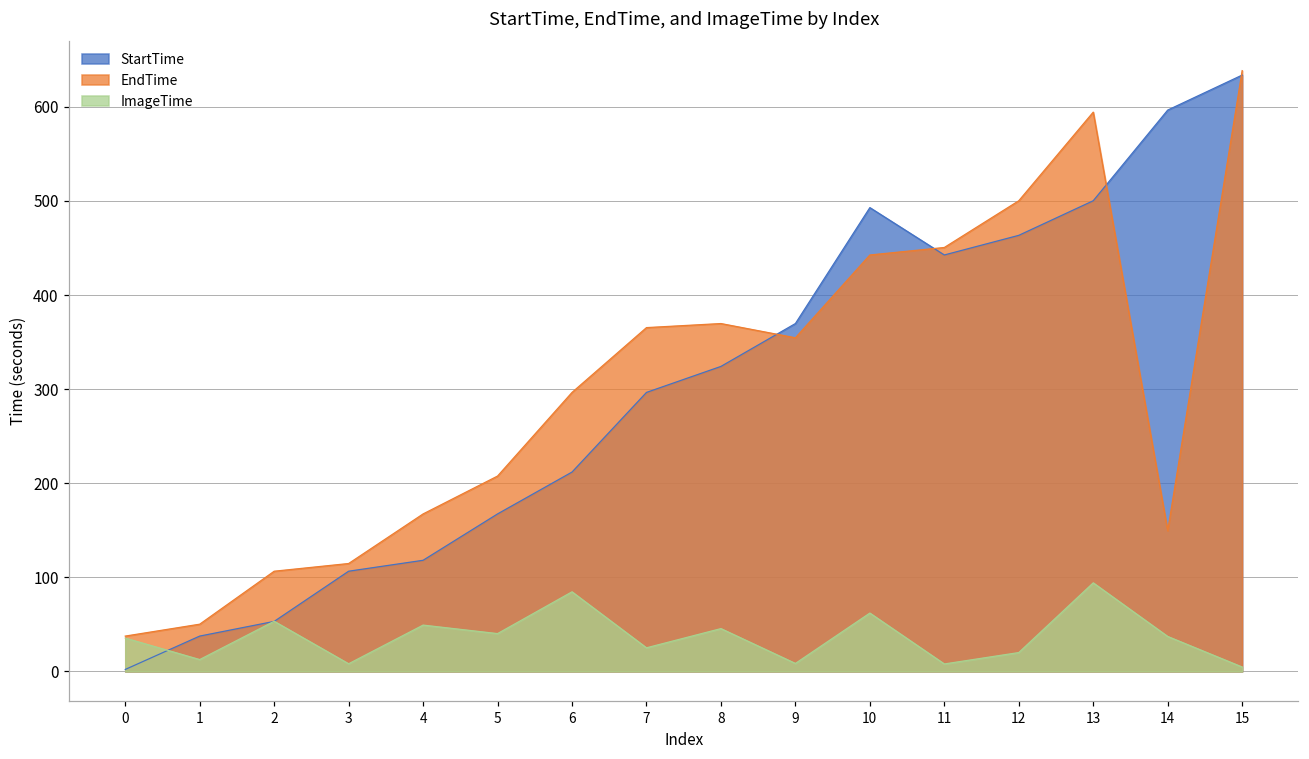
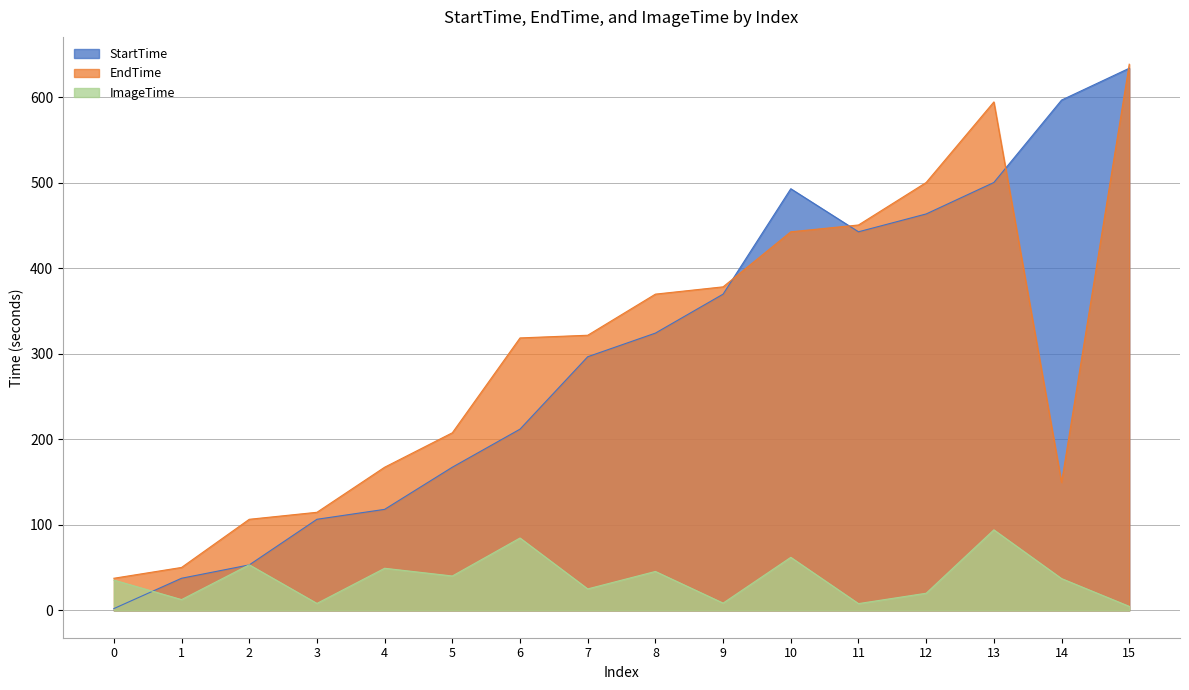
  {
    "StartTime": {
      "0": 0,
      "1": 40,
      "3": 110,
      "4": 120,
      "5": 170,
      "6": 210,
      "7": 300,
      "8": 320,
      "9": 370,
      "10": 490,
      "11": 440,
      "12": 460,
      "13": 500,
      "14": 600,
      "15": 630
    },
    "EndTime": {
      "1": 50,
      "2": 110,
      "3": 110,
      "4": 170,
      "5": 210,
-     "6": 300,
-     "7": 370,
+     "6": 320,
+     "7": 320,
      "8": 370,
-     "9": 350,
+     "9": 380,
      "10": 440,
      "11": 450,
      "12": 500,
      "13": 590,
      "14": 150,
      "15": 640
    },
    "ImageTime": {
      "1": 10,
      "3": 10,
      "4": 50,
      "5": 40,
      "6": 80,
      "7": 30,
      "8": 50,
      "9": 10,
      "10": 60,
      "11": 10,
      "12": 20,
      "13": 90,
      "14": 40,
      "15": 0
    }
  }
